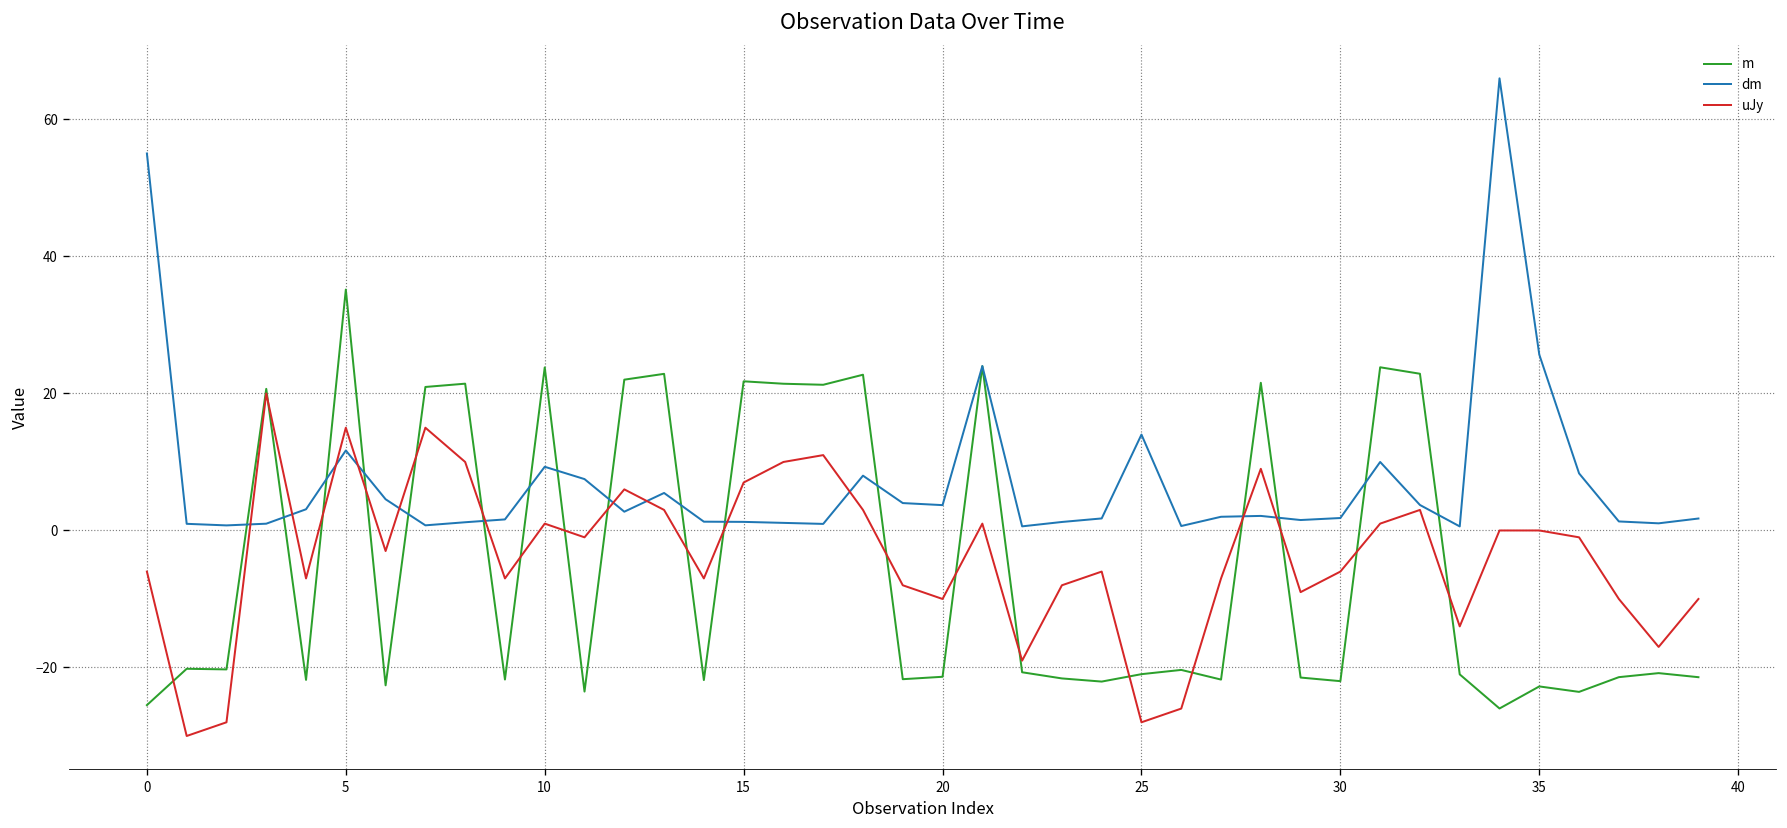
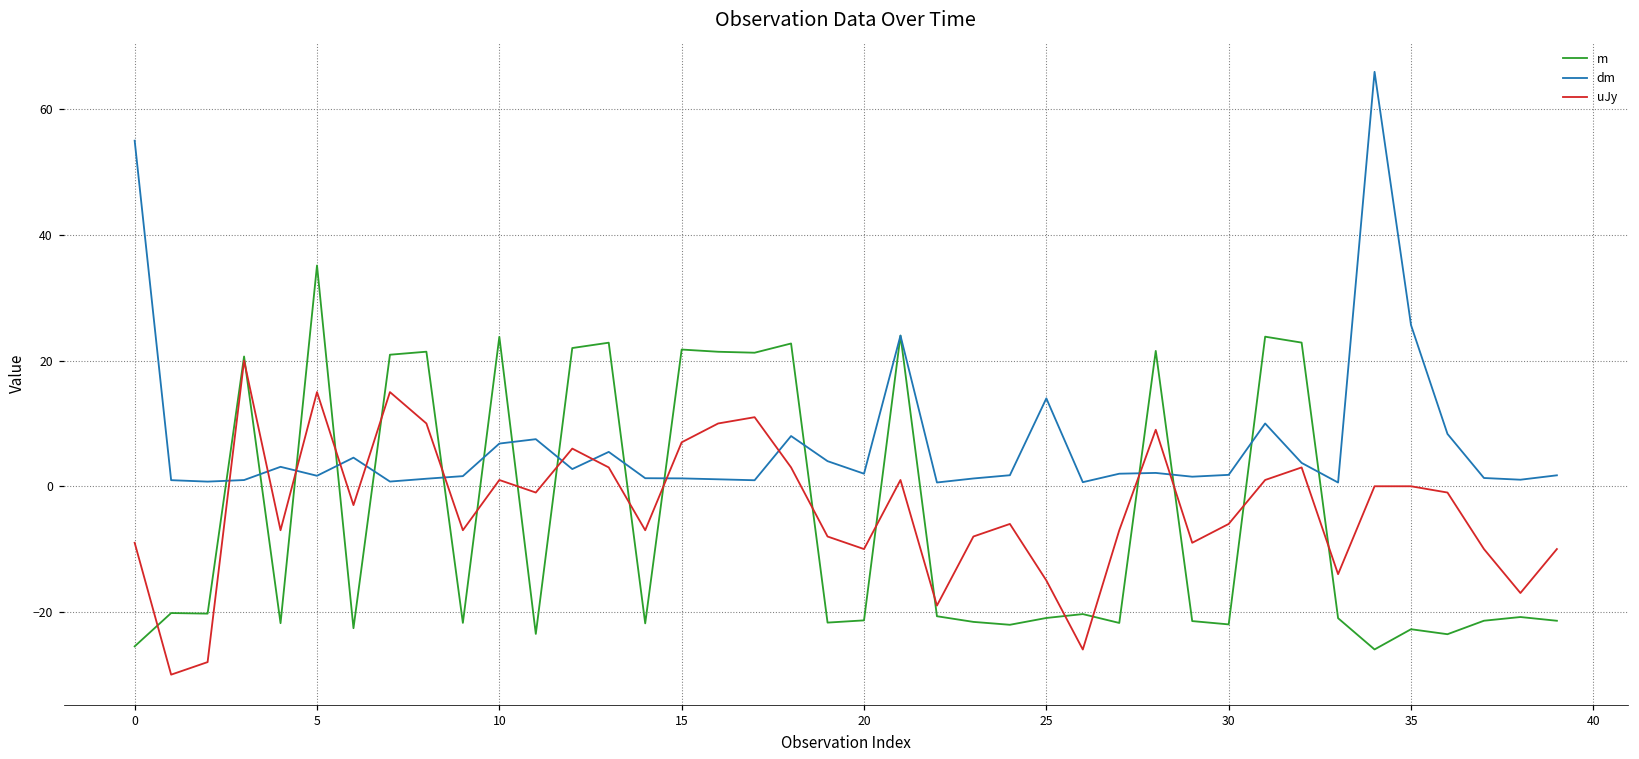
  {
    "m": {
      "0": -25,
      "5": 35,
      "10": 24,
      "15": 22,
      "20": -21,
      "25": -21,
      "30": -22,
      "35": -23
    },
    "dm": {
      "0": 55,
-     "5": 12,
-     "10": 9,
+     "5": 2,
+     "10": 7,
      "15": 1,
-     "20": 4,
+     "20": 2,
      "25": 14,
      "30": 2,
      "35": 26
    },
    "uJy": {
-     "0": -6,
+     "0": -9,
      "5": 15,
      "10": 1,
      "15": 7,
      "20": -10,
-     "25": -28,
+     "25": -15,
      "30": -6,
      "35": 0
    }
  }
